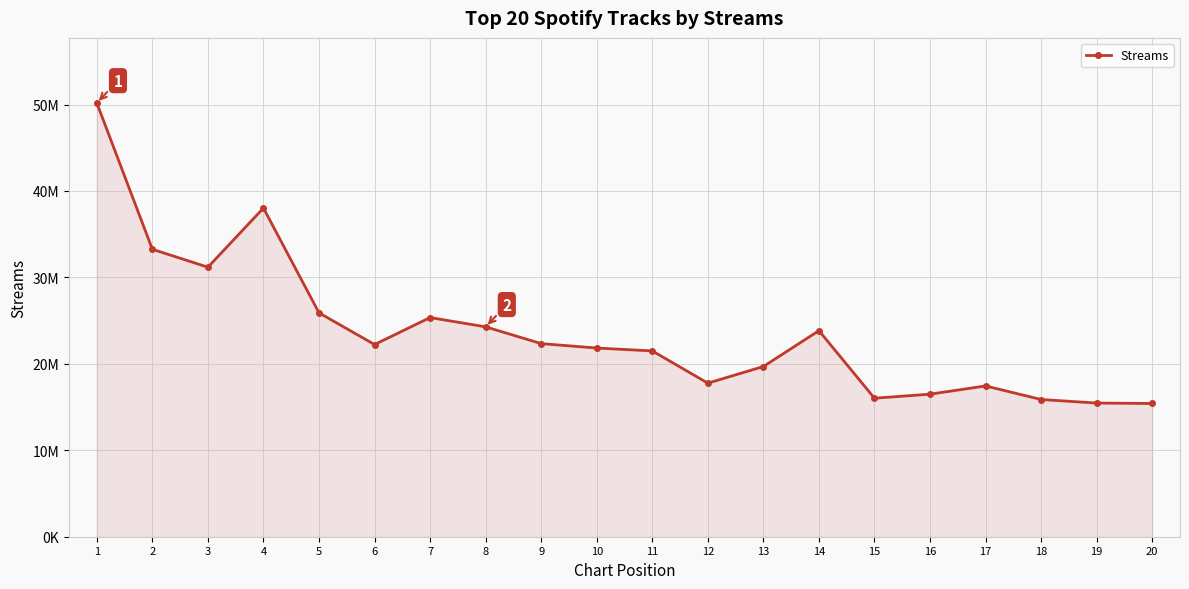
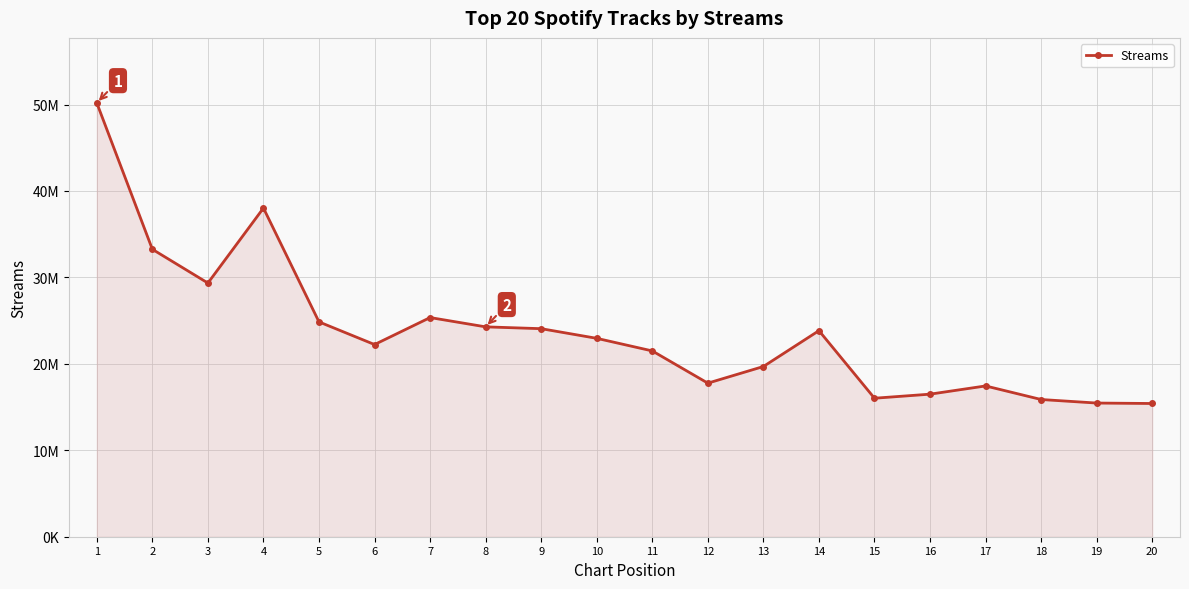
  {
    "2": 33000000,
-   "3": 31000000,
+   "3": 29000000,
    "4": 38000000,
-   "5": 26000000,
+   "5": 25000000,
    "6": 22000000,
    "7": 25000000,
-   "9": 22000000,
-   "10": 22000000,
+   "9": 24000000,
+   "10": 23000000,
    "11": 21000000,
    "12": 18000000,
    "13": 20000000,
    "14": 24000000,
    "15": 16000000,
    "16": 16000000,
    "17": 17000000,
    "18": 16000000,
    "19": 15000000,
    "20": 15000000
  }
